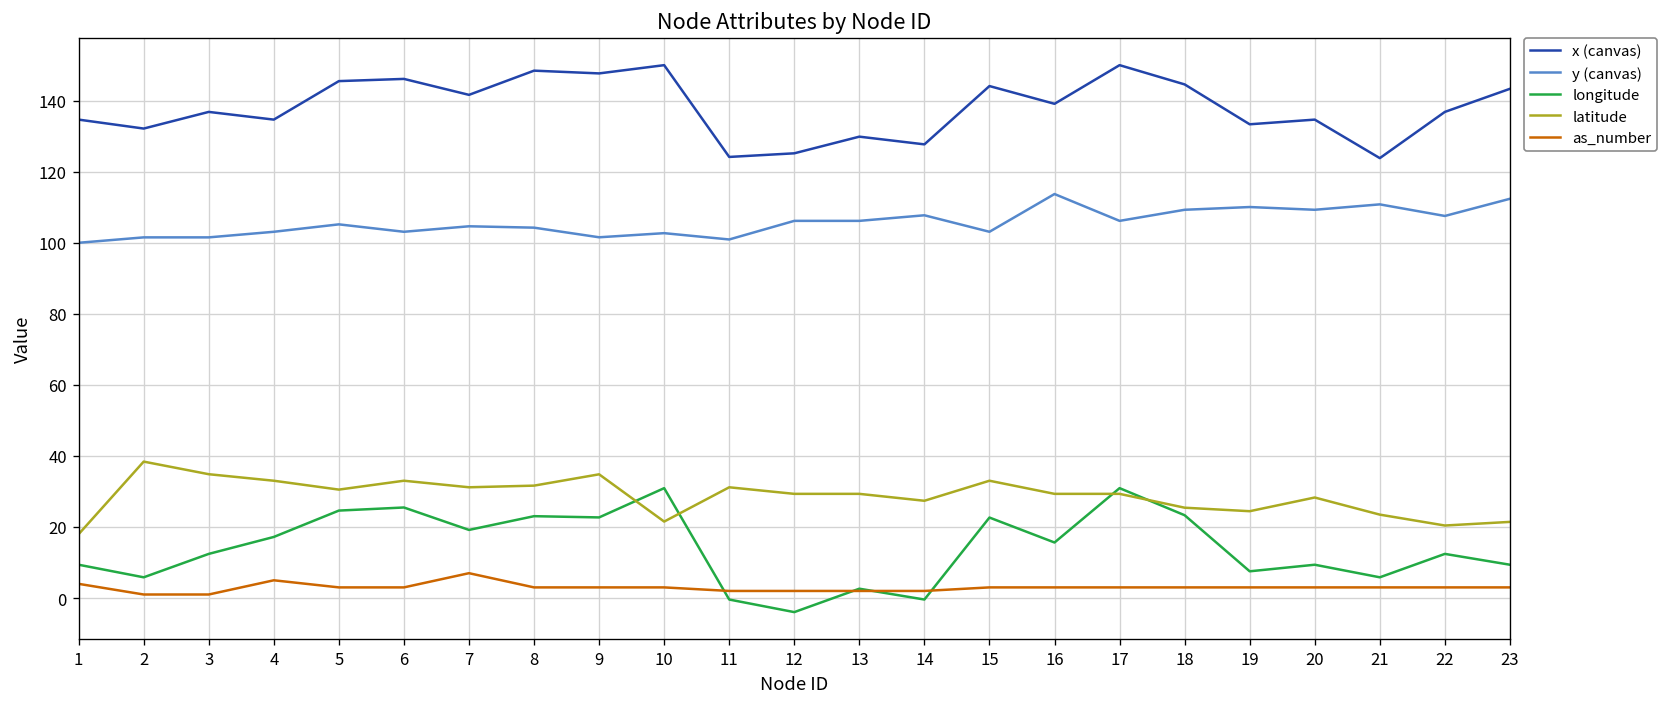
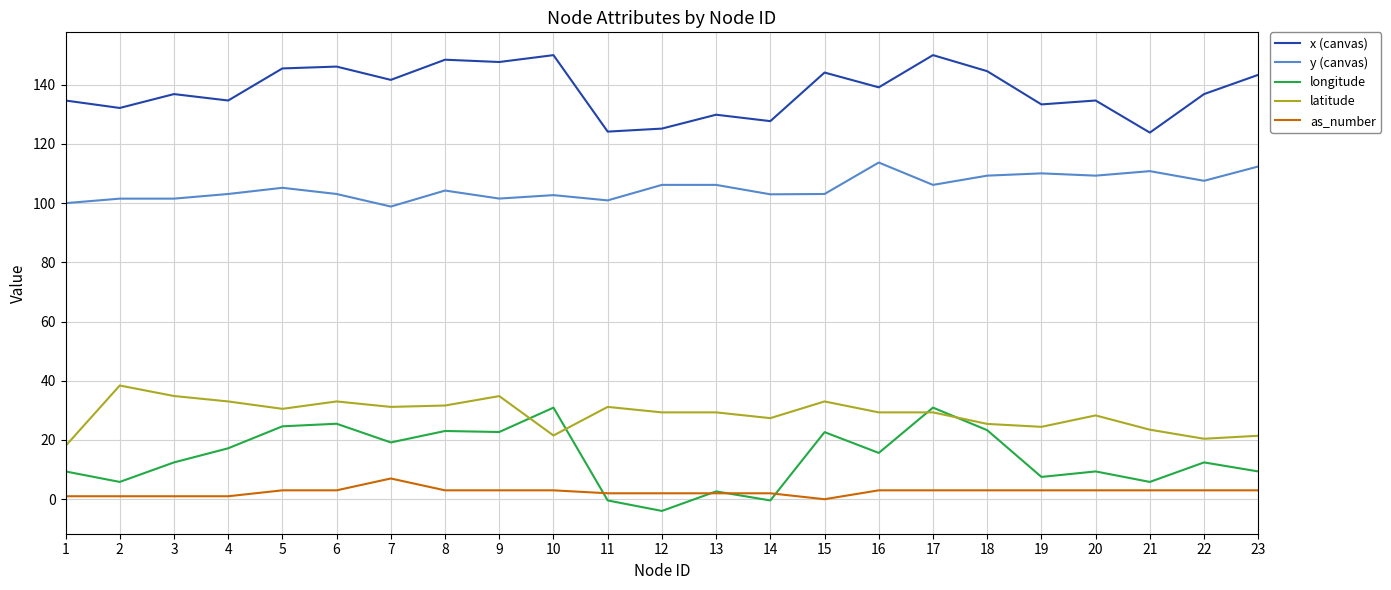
  {
    "x (canvas)": {
      "1": 135,
      "2": 132,
      "3": 137,
      "4": 135,
      "5": 146,
      "6": 146,
      "7": 142,
      "8": 148,
      "9": 148,
      "10": 150,
      "11": 124,
      "12": 125,
      "13": 130,
      "14": 128,
      "15": 144,
      "16": 139,
      "17": 150,
      "18": 145,
      "19": 133,
      "20": 135,
      "21": 124,
      "22": 137,
      "23": 143
    },
    "y (canvas)": {
      "1": 100,
      "2": 102,
      "3": 102,
      "4": 103,
      "5": 105,
      "6": 103,
-     "7": 105,
+     "7": 99,
      "8": 104,
      "9": 102,
      "10": 103,
      "11": 101,
      "12": 106,
      "13": 106,
-     "14": 108,
+     "14": 103,
      "15": 103,
      "16": 114,
      "17": 106,
      "18": 109,
      "19": 110,
      "20": 109,
      "21": 111,
      "22": 108,
      "23": 112
    },
    "longitude": {
      "1": 9,
      "2": 6,
      "3": 12,
      "4": 17,
      "5": 25,
      "6": 25,
      "7": 19,
      "8": 23,
      "9": 23,
      "10": 31,
      "11": 0,
      "12": -4,
      "14": 0,
      "15": 23,
      "16": 16,
      "17": 31,
      "18": 23,
      "19": 8,
      "20": 9,
      "21": 6,
      "22": 12,
      "23": 9
    },
    "latitude": {
      "1": 18,
      "2": 38,
      "3": 35,
      "4": 33,
      "5": 31,
      "6": 33,
      "7": 31,
      "8": 32,
      "9": 35,
      "10": 22,
      "11": 31,
      "12": 29,
      "13": 29,
      "14": 27,
      "15": 33,
      "16": 29,
      "17": 29,
      "18": 25,
      "19": 24,
      "20": 28,
      "21": 23,
      "22": 20,
      "23": 21
    },
    "as_number": {
-     "1": 4,
+     "1": 1,
      "2": 1,
      "3": 1,
-     "4": 5,
+     "4": 1,
      "5": 3,
      "6": 3,
      "7": 7,
      "8": 3,
      "9": 3,
      "10": 3,
      "11": 2,
      "12": 2,
      "14": 2,
-     "15": 3,
+     "15": 0,
      "16": 3,
      "17": 3,
      "18": 3,
      "19": 3,
      "20": 3,
      "21": 3,
      "22": 3,
      "23": 3
    }
  }
